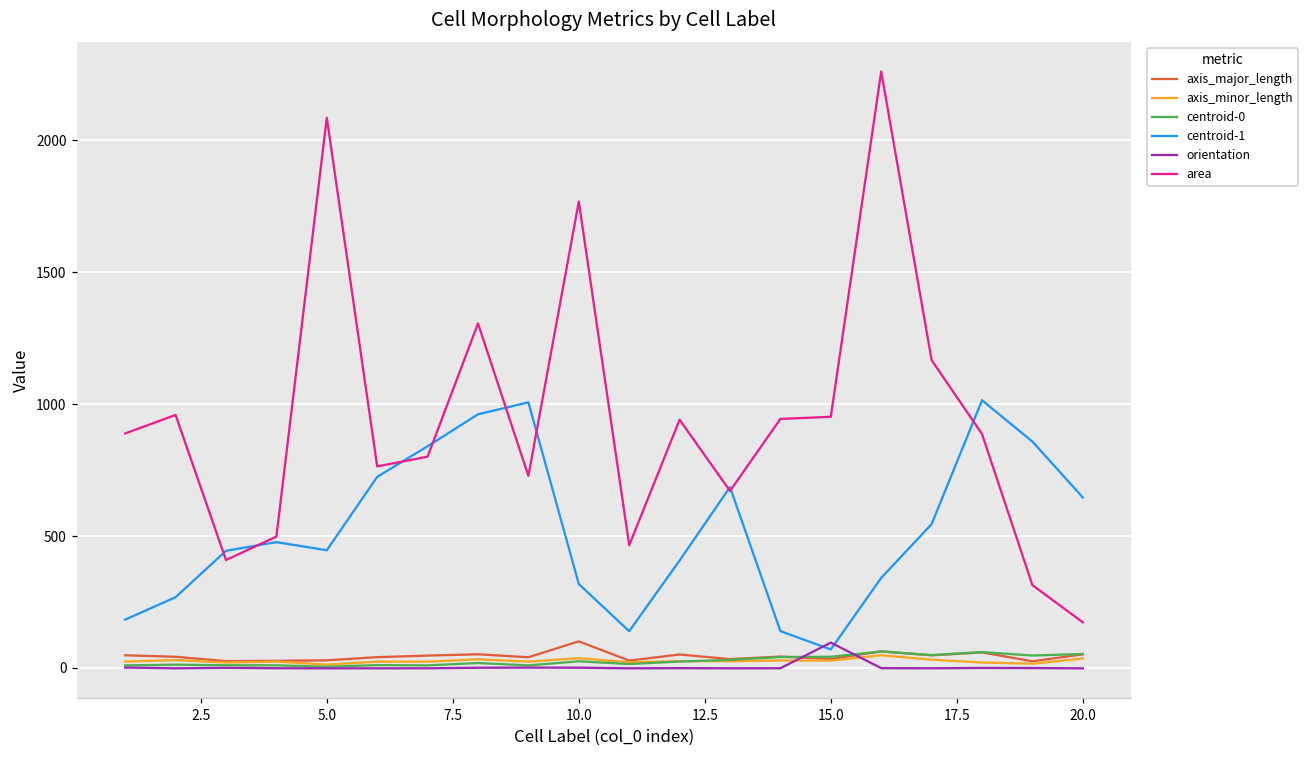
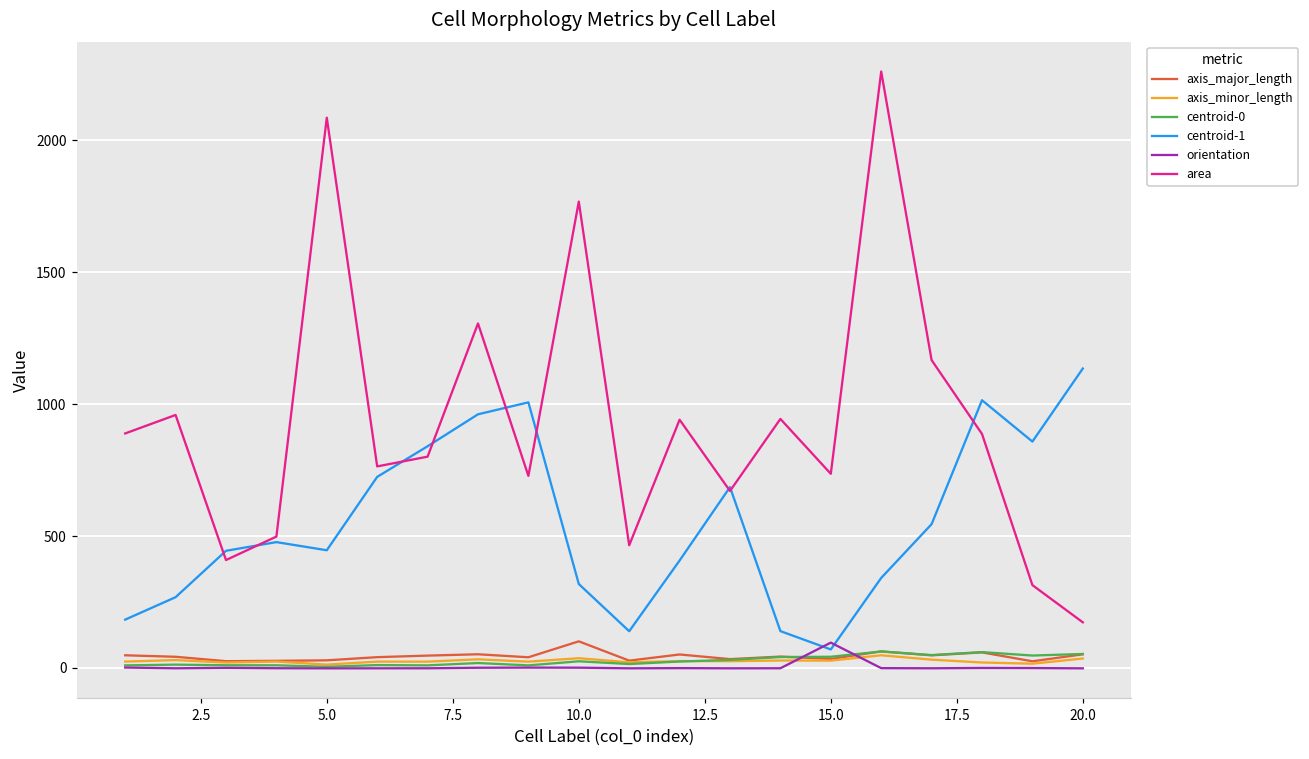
  {
    "axis_major_length": {
      "5.0": 30,
      "10.0": 100
    },
    "axis_minor_length": {
      "10.0": 40,
      "20.0": 40
    },
    "centroid-0": {
      "10.0": 30
    },
    "centroid-1": {
      "5.0": 450,
      "10.0": 320,
      "15.0": 70,
-     "20.0": 650
+     "20.0": 1140
    },
    "orientation": {
      "10.0": 0,
      "15.0": 100,
      "20.0": 0
    },
    "area": {
      "5.0": 2090,
      "10.0": 1770,
-     "15.0": 950,
+     "15.0": 740,
      "20.0": 170
    }
  }
